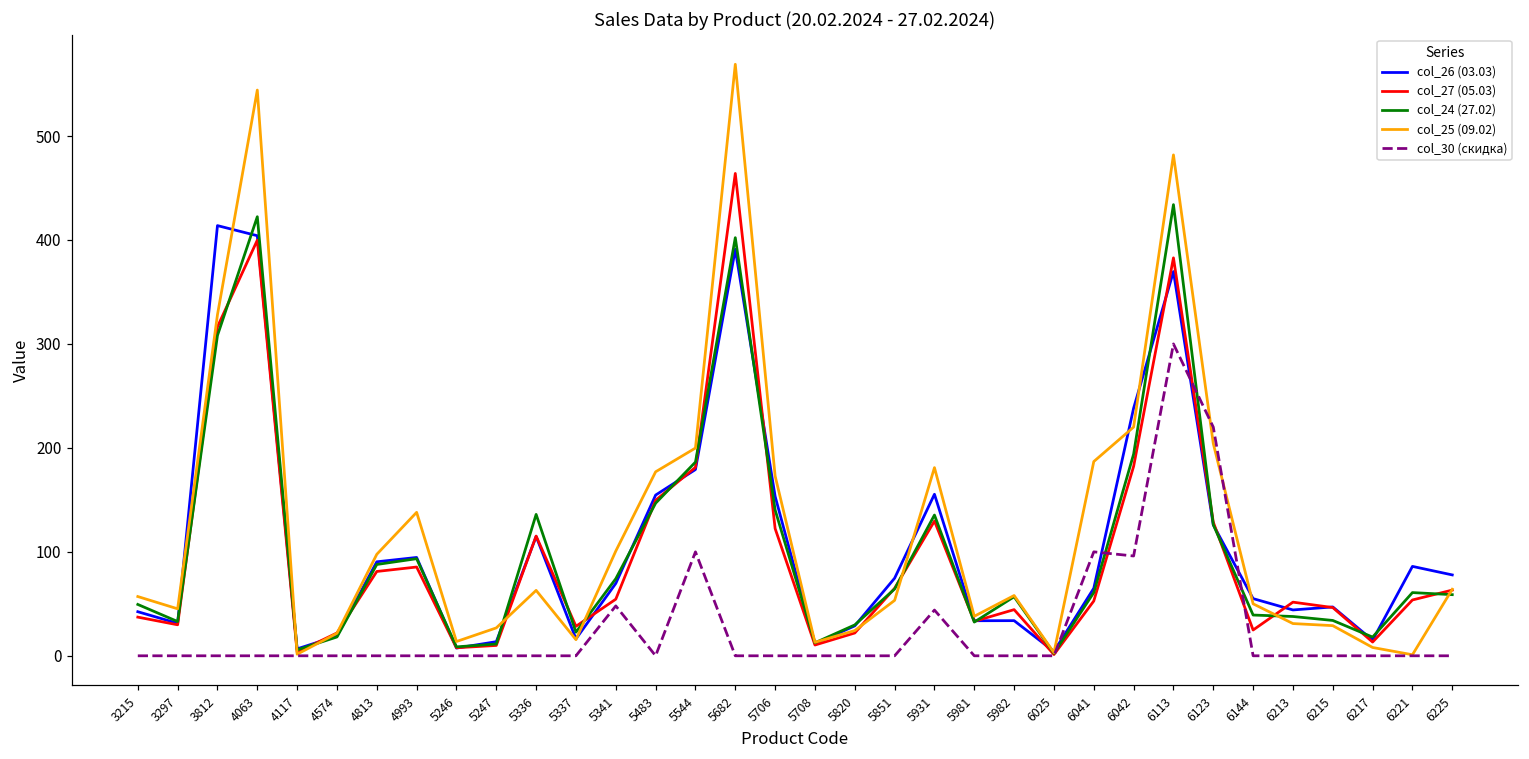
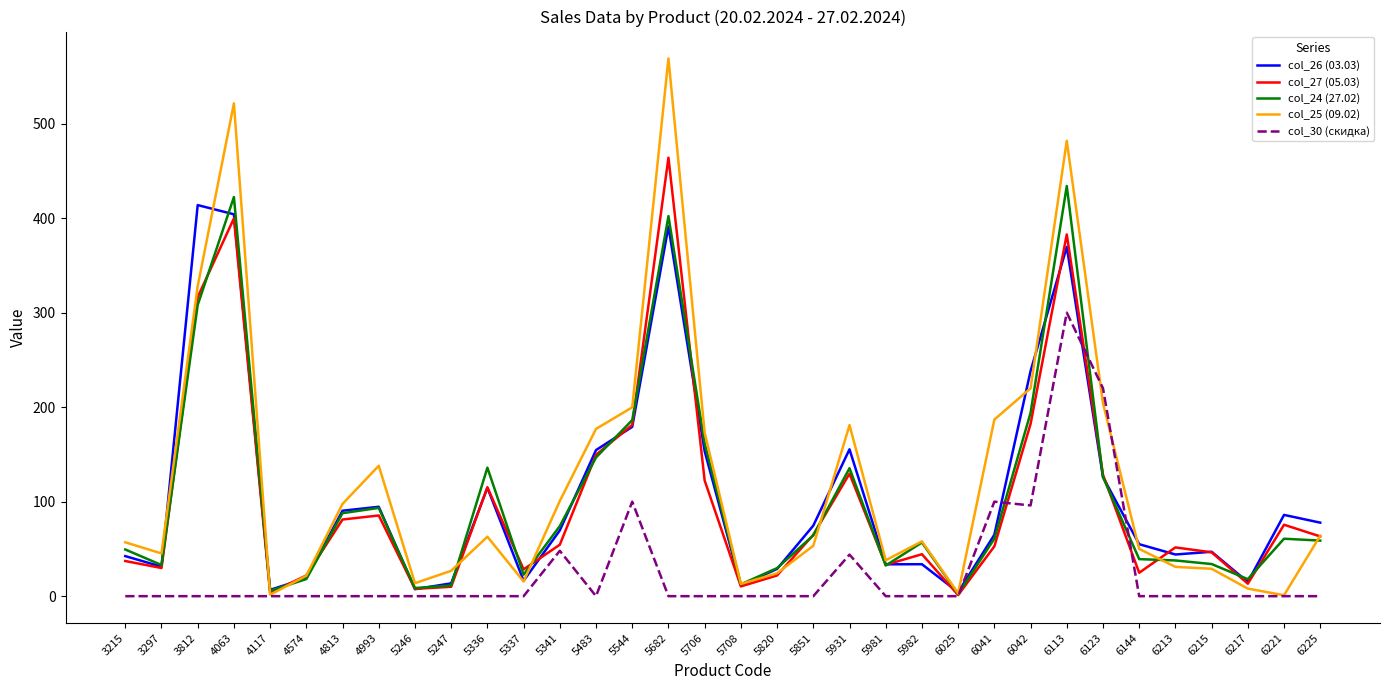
  {
    "col_26 (03.03)": {
      "3215": 40,
      "3812": 410,
      "4063": 400,
      "4813": 90,
      "5341": 70,
      "5483": 150,
      "5682": 390,
      "5706": 150,
      "5851": 70,
      "5931": 160,
      "5982": 30,
      "6041": 60,
      "6042": 240,
      "6113": 370,
      "6144": 60,
      "6213": 40,
      "6221": 90,
      "6225": 80
    },
    "col_27 (05.03)": {
      "3215": 40,
      "3812": 320,
      "4063": 400,
      "4813": 80,
      "4993": 90,
      "5337": 30,
      "5341": 50,
      "5483": 150,
      "5682": 460,
      "5706": 120,
      "5931": 130,
      "5982": 40,
      "6041": 50,
      "6042": 180,
      "6113": 380,
      "6144": 20,
      "6213": 50,
-     "6221": 50
+     "6221": 80
    },
    "col_24 (27.02)": {
      "3215": 50,
      "3812": 310,
      "4063": 420,
      "4813": 90,
      "5336": 140,
      "5337": 20,
      "5341": 70,
      "5483": 150,
      "5544": 190,
      "5682": 400,
-     "5706": 140,
+     "5706": 160,
      "5931": 140,
      "6041": 60,
      "6042": 190,
      "6113": 430,
      "6144": 40,
      "6213": 40,
      "6215": 30,
      "6217": 20,
      "6221": 60,
      "6225": 60
    },
    "col_25 (09.02)": {
      "3215": 60,
      "3297": 50,
      "3812": 330,
-     "4063": 540,
+     "4063": 520,
      "4813": 100,
      "4993": 140,
      "5246": 10,
      "5247": 30,
      "5336": 60,
      "5341": 100,
      "5483": 180,
      "5544": 200,
      "5682": 570,
      "5706": 170,
      "5851": 50,
      "5931": 180,
      "5981": 40,
      "6041": 190,
      "6042": 220,
      "6113": 480,
      "6123": 200,
      "6144": 50,
      "6213": 30,
      "6215": 30,
      "6217": 10
    },
    "col_30 (скидка)": {
      "3215": 0,
      "3297": 0,
      "3812": 0,
      "4063": 0,
      "4574": 0,
      "4813": 0,
      "4993": 0,
      "5246": 0,
      "5247": 0,
      "5336": 0,
      "5337": 0,
      "5341": 50,
      "5483": 0,
      "5544": 100,
      "5682": 0,
      "5706": 0,
      "5708": 0,
      "5820": 0,
      "5851": 0,
      "5931": 40,
      "5981": 0,
      "5982": 0,
      "6041": 100,
      "6042": 100,
      "6113": 300,
      "6123": 220,
      "6144": 0,
      "6213": 0,
      "6215": 0,
      "6217": 0,
      "6225": 0
    }
  }
